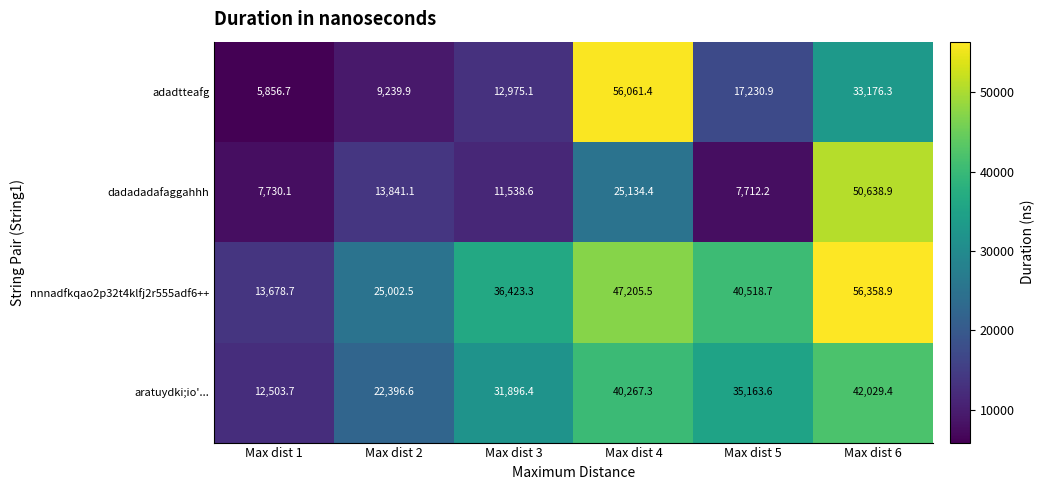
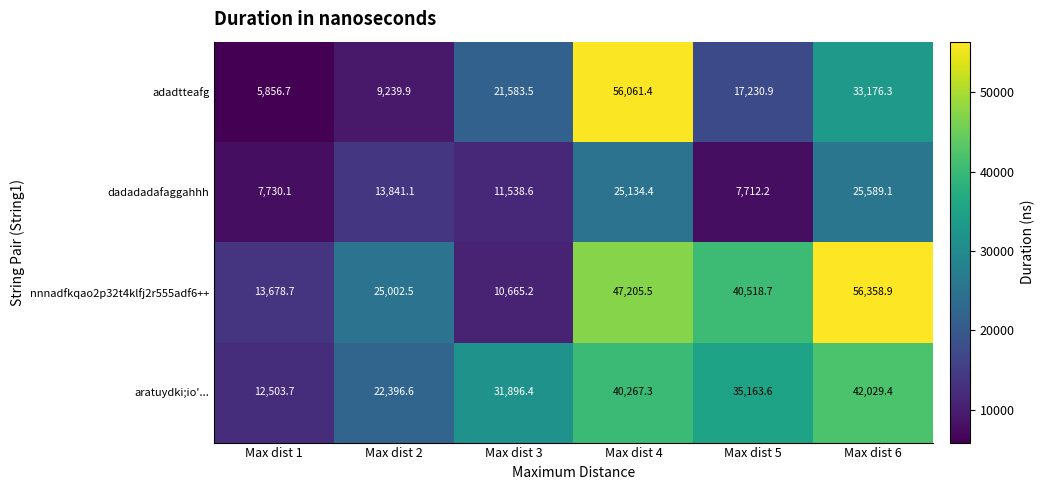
  {
    "adadtteafg": {
      "Max dist 1": "5,856.7",
      "Max dist 2": "9,239.9",
-     "Max dist 3": "12,975.1",
+     "Max dist 3": "21,583.5",
      "Max dist 4": "56,061.4",
      "Max dist 5": "17,230.9",
      "Max dist 6": "33,176.3"
    },
    "dadadadafaggahhh": {
      "Max dist 1": "7,730.1",
      "Max dist 2": "13,841.1",
      "Max dist 3": "11,538.6",
      "Max dist 4": "25,134.4",
      "Max dist 5": "7,712.2",
-     "Max dist 6": "50,638.9"
+     "Max dist 6": "25,589.1"
    },
    "nnnadfkqao2p32t4klfj2r555adf6++": {
      "Max dist 1": "13,678.7",
      "Max dist 2": "25,002.5",
-     "Max dist 3": "36,423.3",
+     "Max dist 3": "10,665.2",
      "Max dist 4": "47,205.5",
      "Max dist 5": "40,518.7",
      "Max dist 6": "56,358.9"
    },
    "aratuydki;io'...": {
      "Max dist 1": "12,503.7",
      "Max dist 2": "22,396.6",
      "Max dist 3": "31,896.4",
      "Max dist 4": "40,267.3",
      "Max dist 5": "35,163.6",
      "Max dist 6": "42,029.4"
    }
  }
